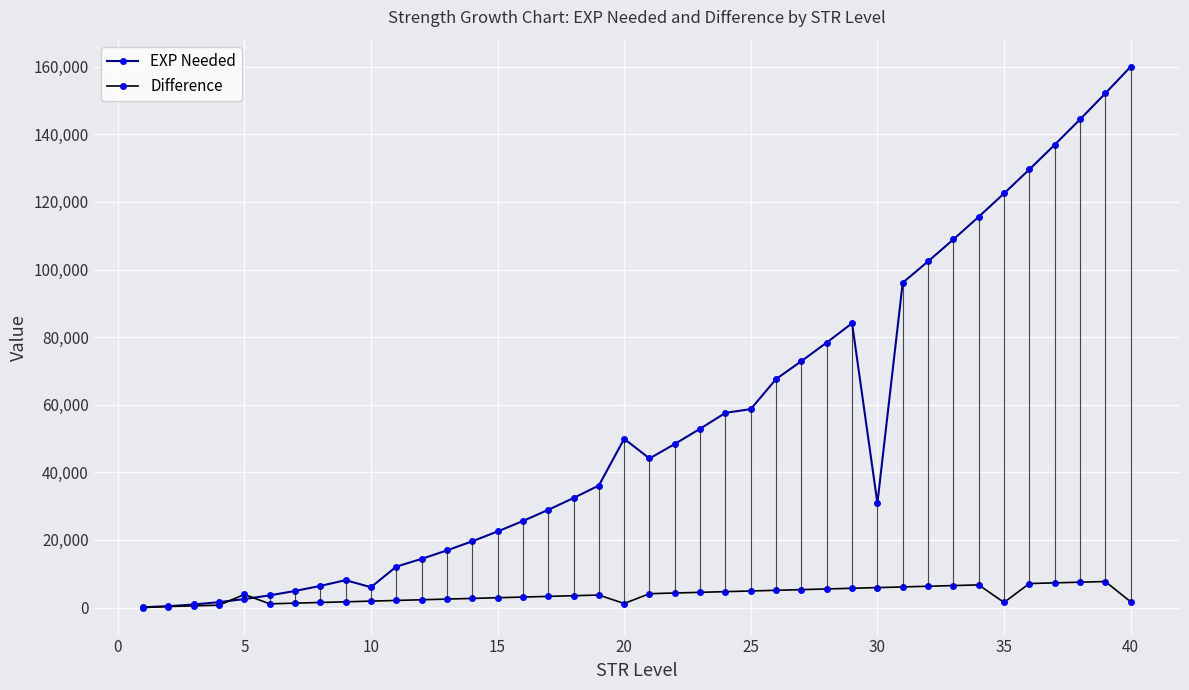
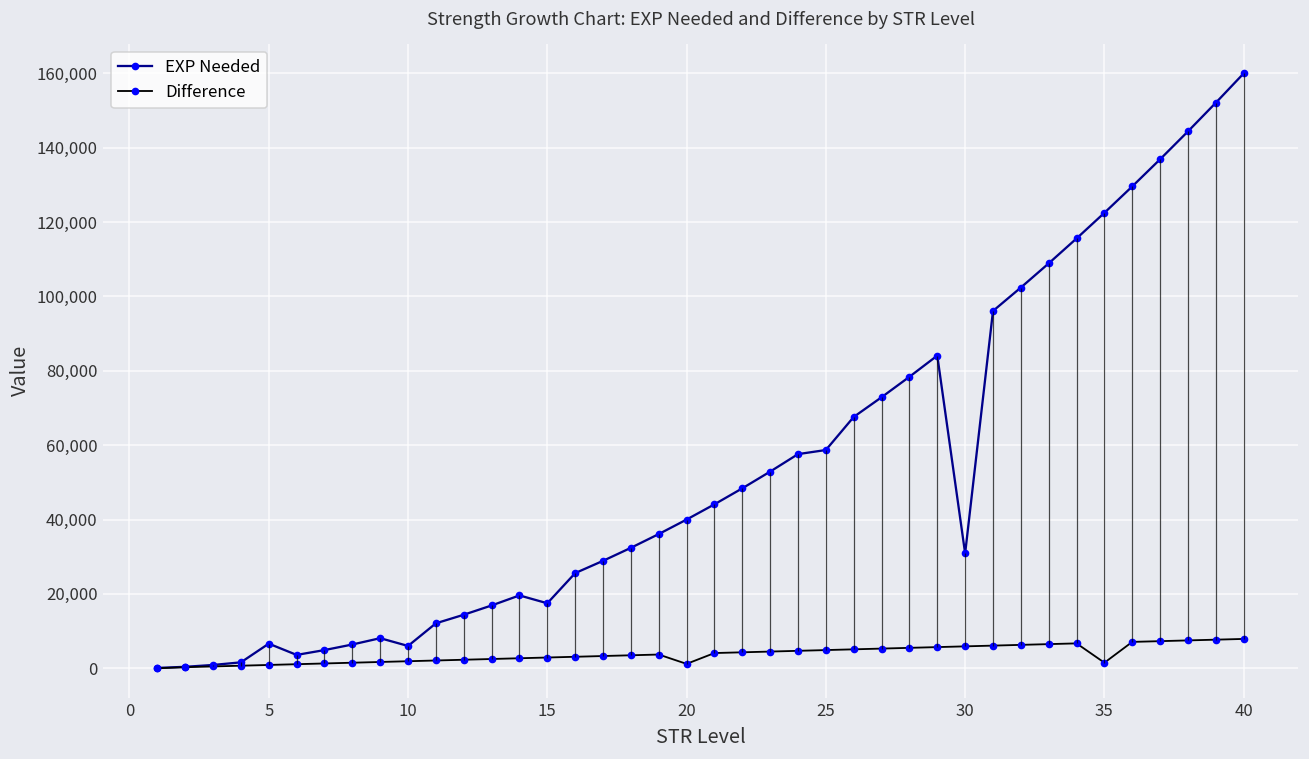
  {
    "EXP Needed": {
-     "5": "3,000",
+     "5": "7,000",
      "10": "6,000",
-     "15": "23,000",
-     "20": "50,000",
+     "15": "17,000",
+     "20": "40,000",
      "25": "59,000",
      "30": "31,000",
      "35": "123,000",
      "40": "160,000"
    },
    "Difference": {
-     "5": "4,000",
+     "5": "1,000",
      "10": "2,000",
      "15": "3,000",
      "20": "1,000",
      "25": "5,000",
      "30": "6,000",
      "35": "2,000",
-     "40": "2,000"
+     "40": "8,000"
    }
  }
